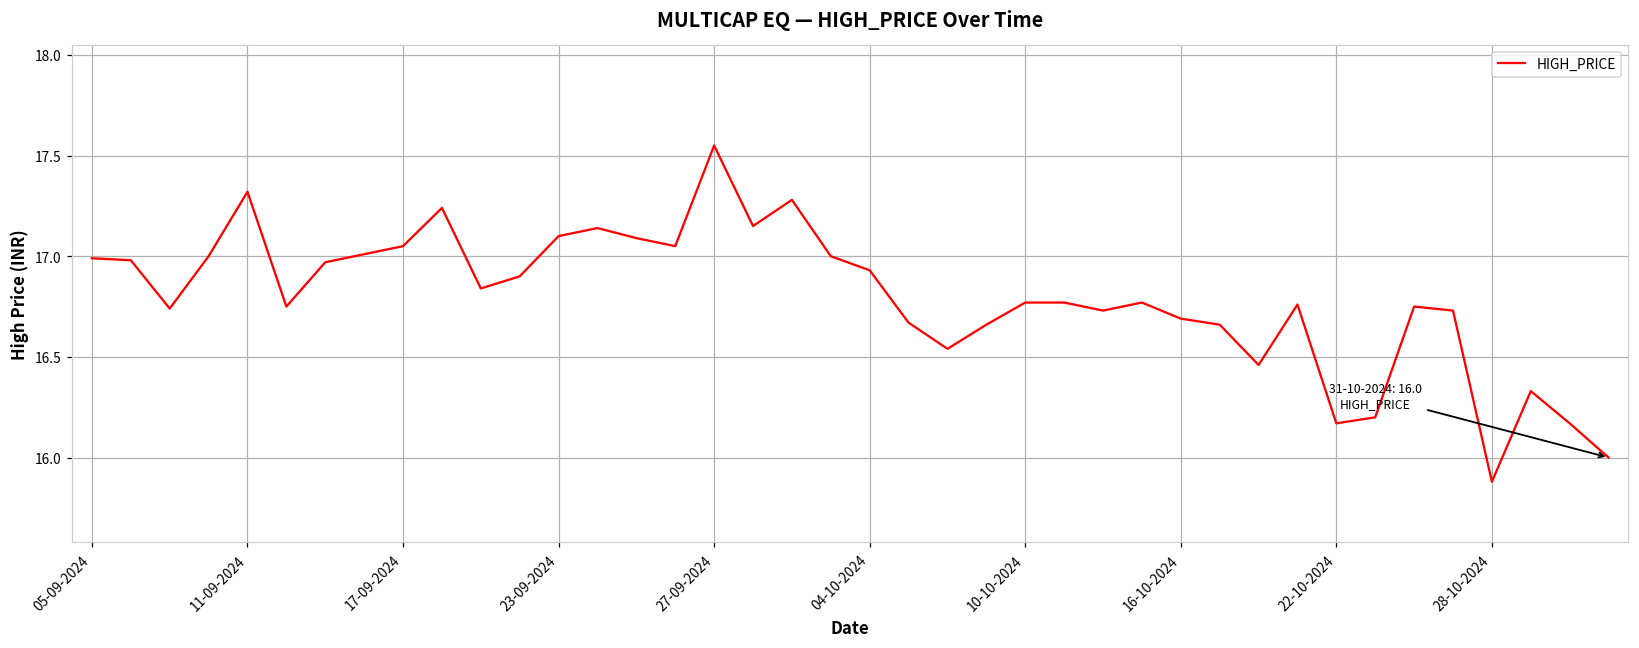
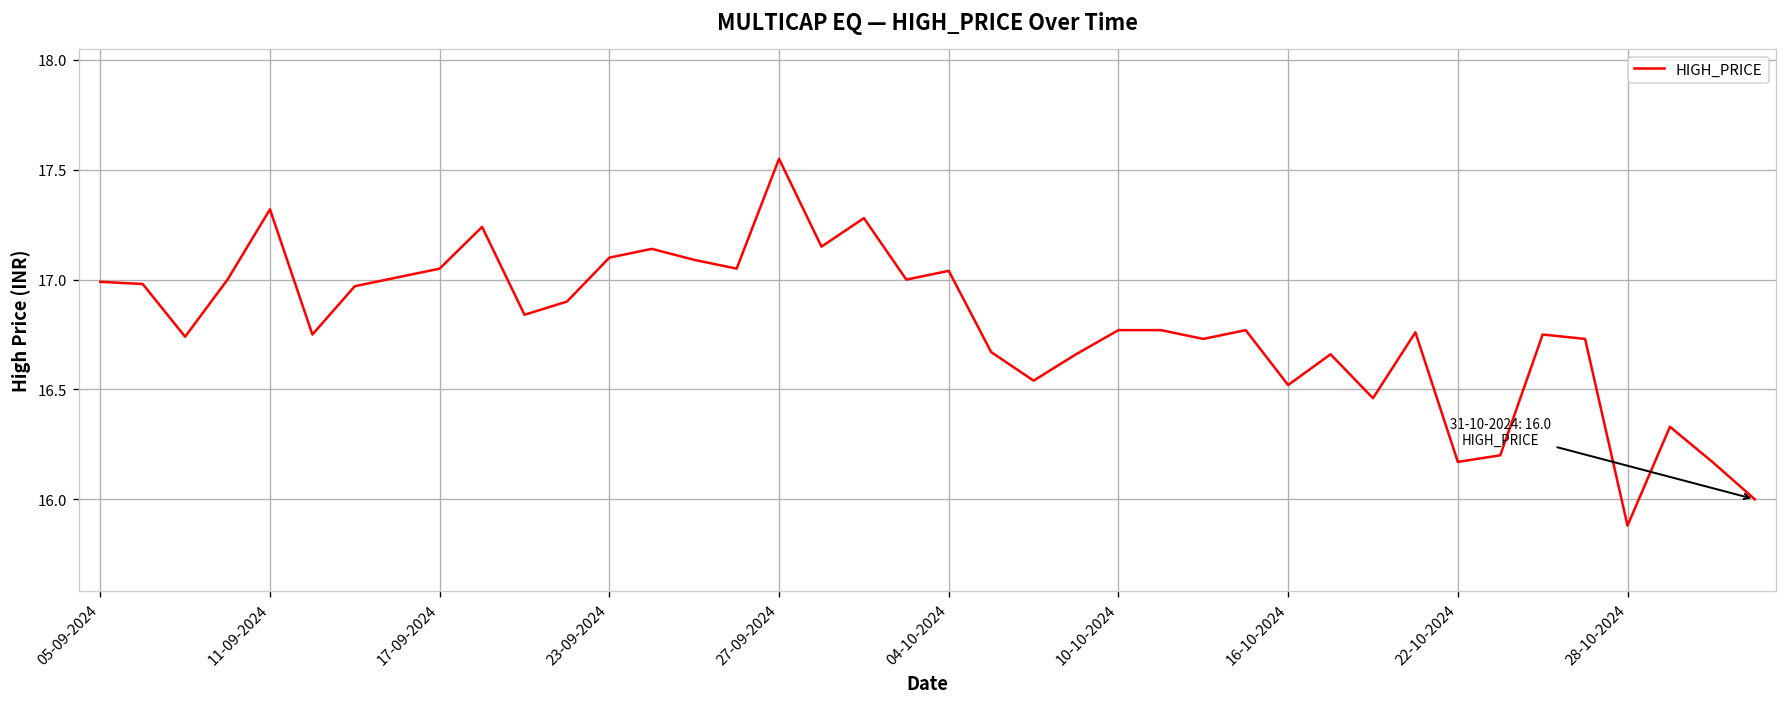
  {
    "05-09-2024": 16.99,
    "11-09-2024": 17.32,
    "17-09-2024": 17.05,
    "23-09-2024": 17.10,
    "27-09-2024": 17.55,
-   "04-10-2024": 16.93,
+   "04-10-2024": 17.04,
    "10-10-2024": 16.77,
-   "16-10-2024": 16.69,
+   "16-10-2024": 16.52,
    "28-10-2024": 15.88
  }
